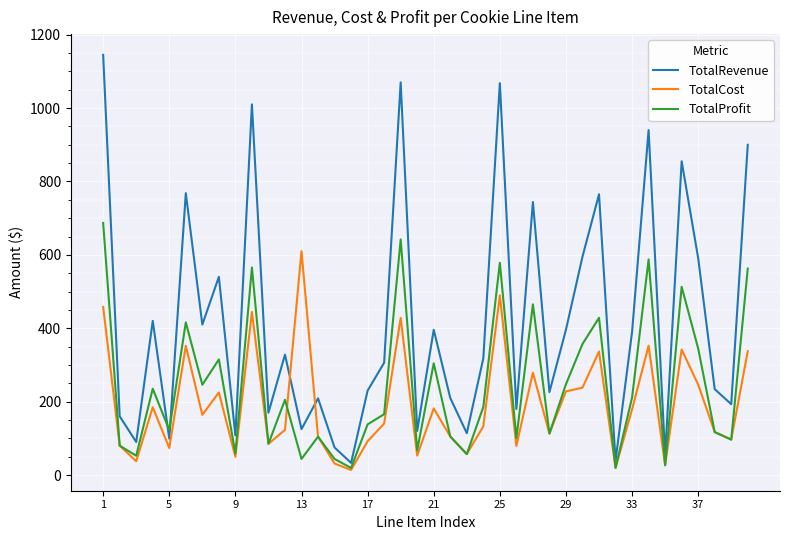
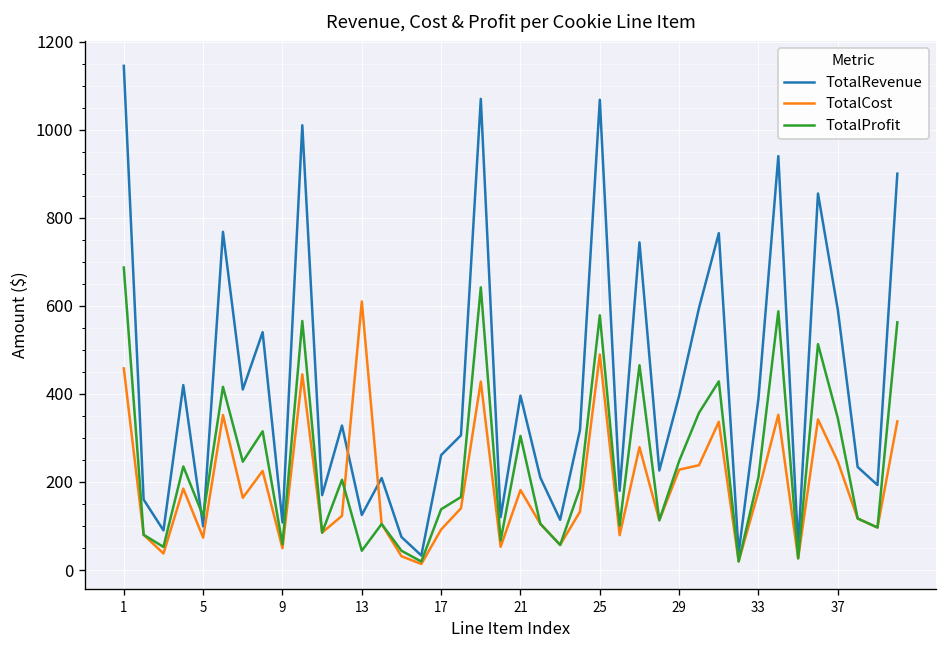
  {
    "TotalRevenue": {
      "1": 1150,
      "5": 100,
      "9": 110,
      "13": 130,
-     "17": 230,
+     "17": 260,
      "21": 400,
      "25": 1070,
      "29": 400,
      "33": 390,
      "37": 590
    },
    "TotalCost": {
      "1": 460,
      "5": 70,
      "9": 50,
      "13": 610,
      "17": 90,
      "21": 180,
      "25": 490,
      "29": 230,
      "33": 180,
      "37": 250
    },
    "TotalProfit": {
      "1": 690,
      "5": 120,
      "9": 60,
      "13": 40,
      "17": 140,
      "21": 300,
      "25": 580,
      "29": 250,
      "33": 210,
      "37": 340
    }
  }
